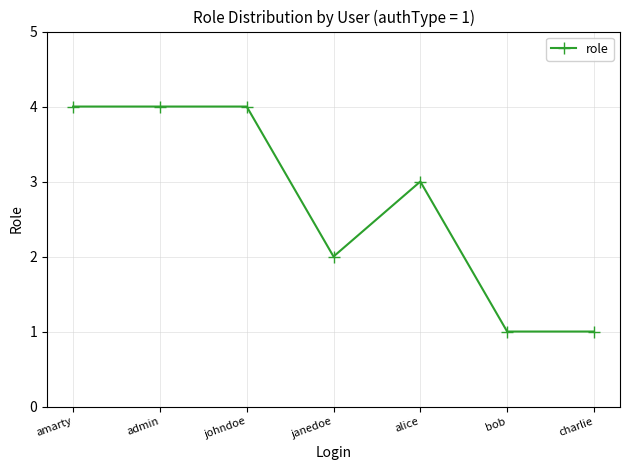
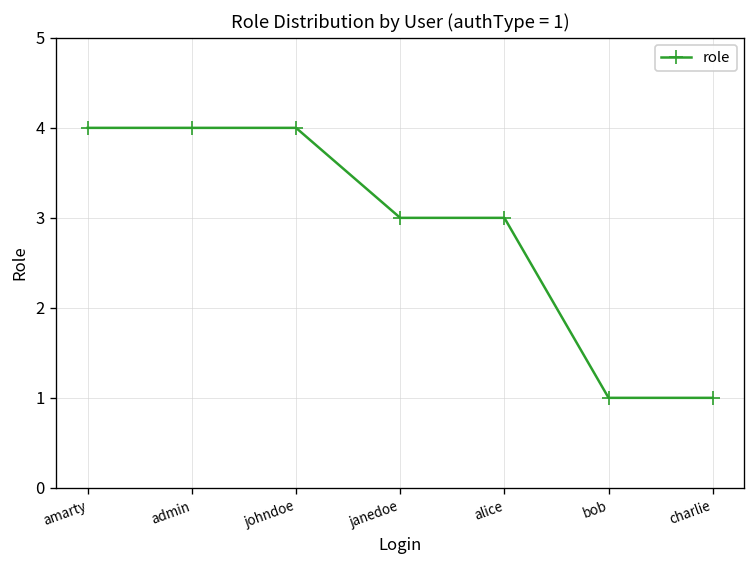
  {
    "amarty": 4,
    "admin": 4,
    "johndoe": 4,
-   "janedoe": 2,
+   "janedoe": 3,
    "alice": 3,
    "bob": 1,
    "charlie": 1
  }
